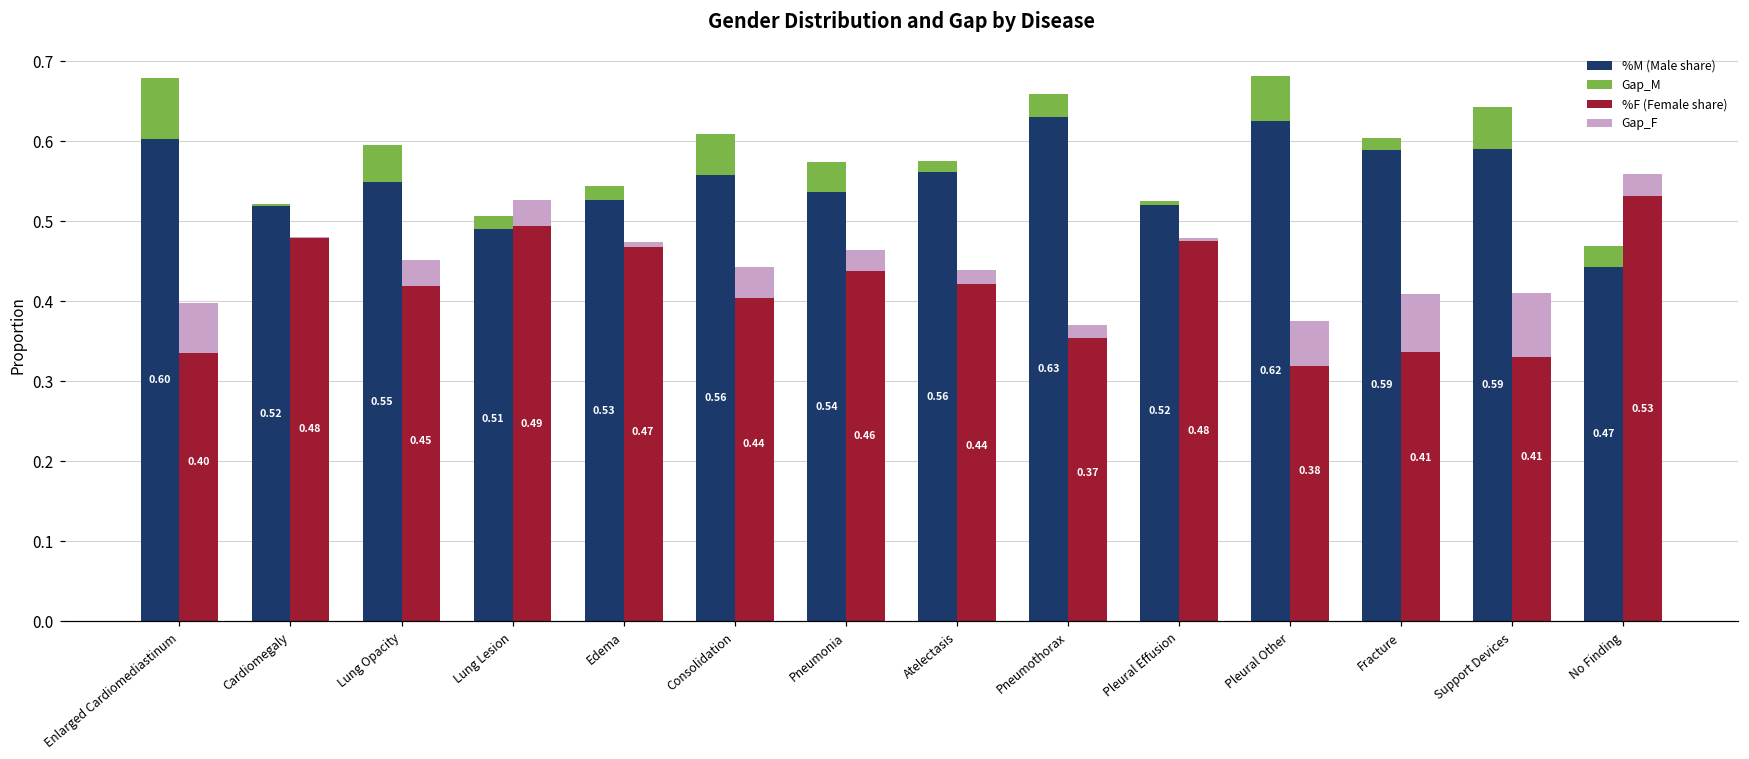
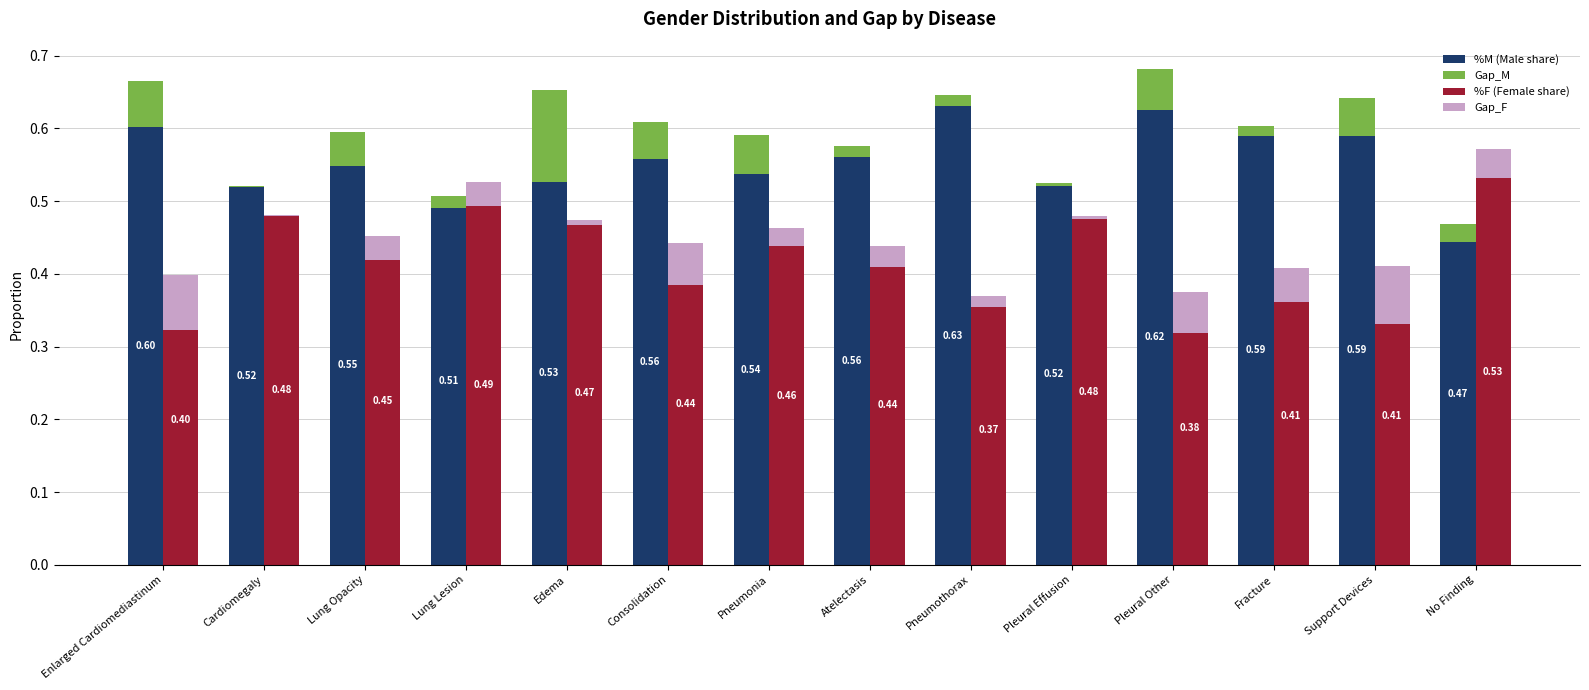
  {
    "Gap_M": {
-     "Enlarged Cardiomediastinum": 0.08,
+     "Enlarged Cardiomediastinum": 0.06,
      "Lung Opacity": 0.05,
-     "Edema": 0.02,
+     "Edema": 0.13,
      "Consolidation": 0.05,
-     "Pneumonia": 0.04,
+     "Pneumonia": 0.05,
      "Atelectasis": 0.01,
-     "Pneumothorax": 0.03,
+     "Pneumothorax": 0.02,
      "Pleural Other": 0.06,
      "Fracture": 0.01,
      "Support Devices": 0.05
    },
    "Gap_F": {
-     "Enlarged Cardiomediastinum": -0.06,
+     "Enlarged Cardiomediastinum": -0.08,
      "Lung Lesion": 0.03,
-     "Consolidation": -0.04,
-     "Atelectasis": -0.02,
+     "Consolidation": -0.06,
+     "Atelectasis": -0.03,
      "Pleural Effusion": 0.00,
-     "Fracture": -0.07,
-     "No Finding": 0.03
+     "Fracture": -0.05,
+     "No Finding": 0.04
    }
  }
